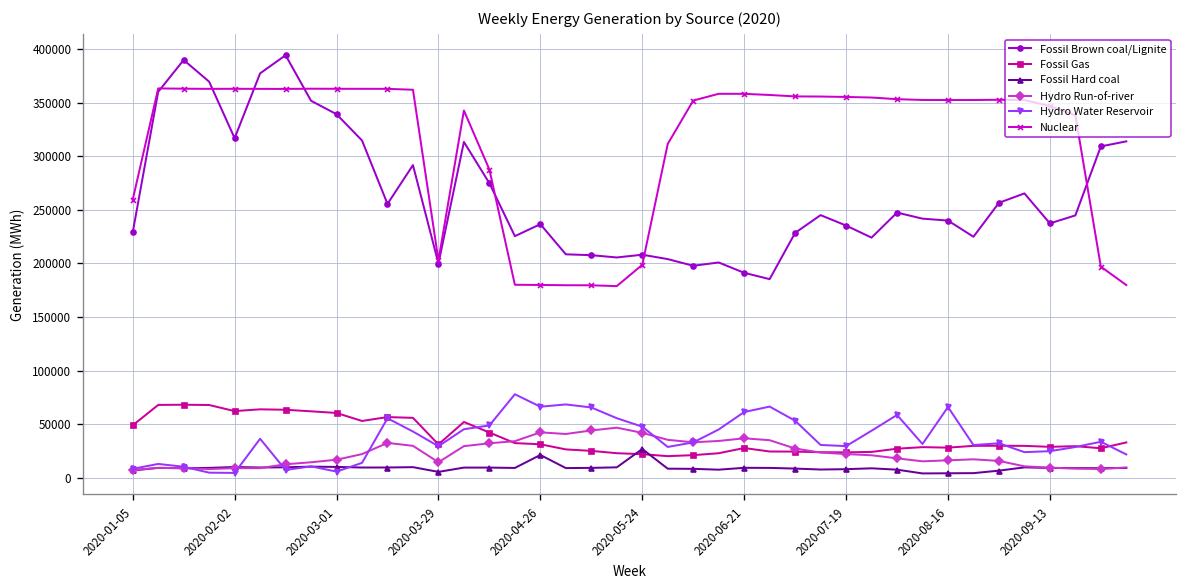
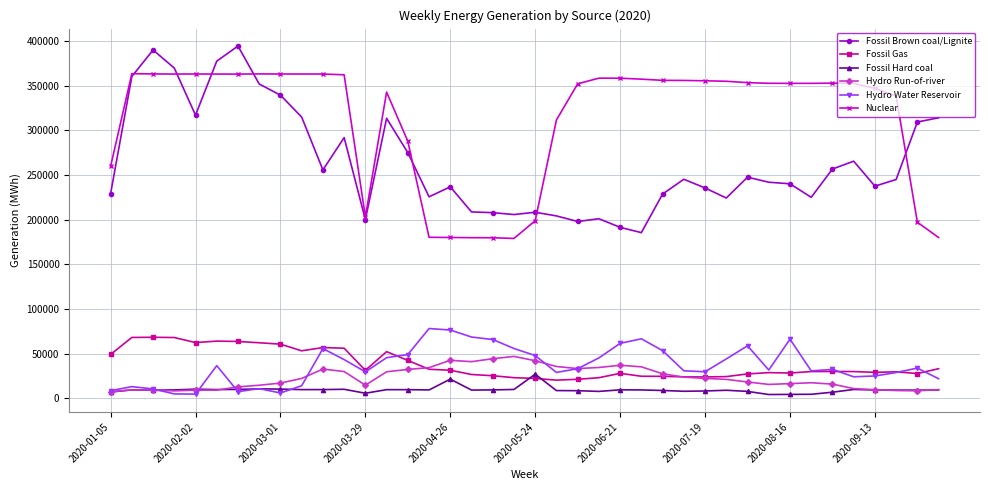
  {
    "Fossil Hard coal": {
      "2020-03-01": 10000,
      "2020-03-29": 10000,
      "2020-04-26": 20000,
      "2020-05-24": 30000,
      "2020-06-21": 10000,
      "2020-07-19": 10000,
      "2020-08-16": 0
    },
    "Hydro Water Reservoir": {
      "2020-02-02": 0,
      "2020-03-01": 10000,
-     "2020-04-26": 70000,
+     "2020-04-26": 80000,
      "2020-05-24": 50000,
      "2020-06-21": 60000,
      "2020-07-19": 30000,
      "2020-08-16": 70000,
      "2020-09-13": 20000
    }
  }
